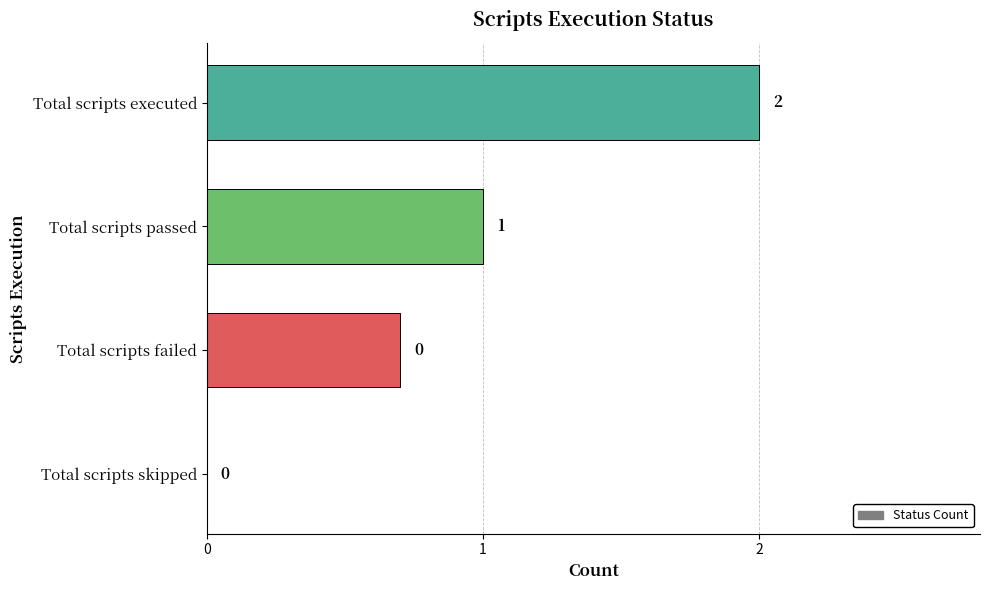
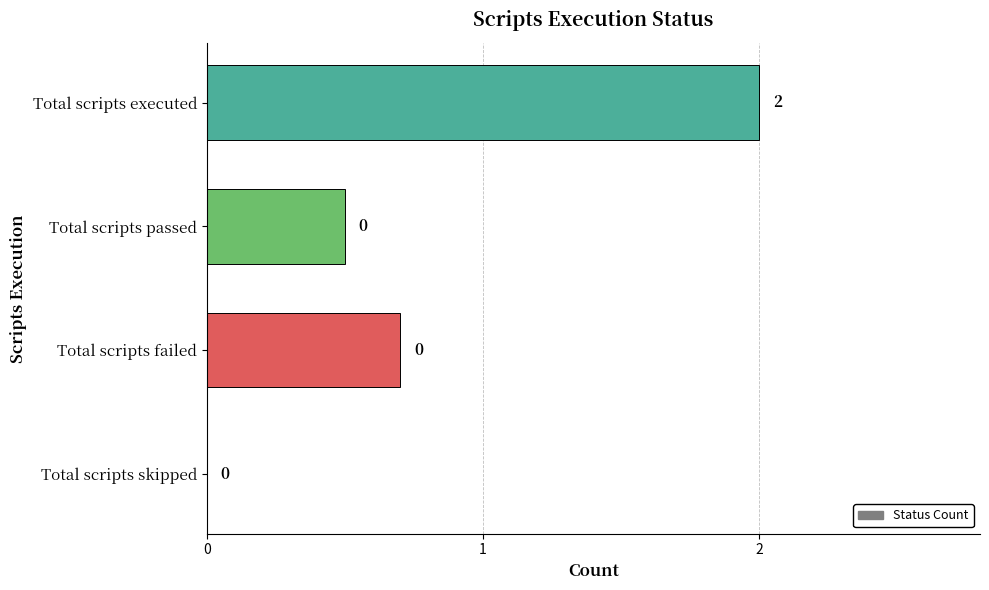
  {
    "Total scripts executed": 2,
-   "Total scripts passed": 1,
+   "Total scripts passed": 0,
    "Total scripts skipped": 0
  }
